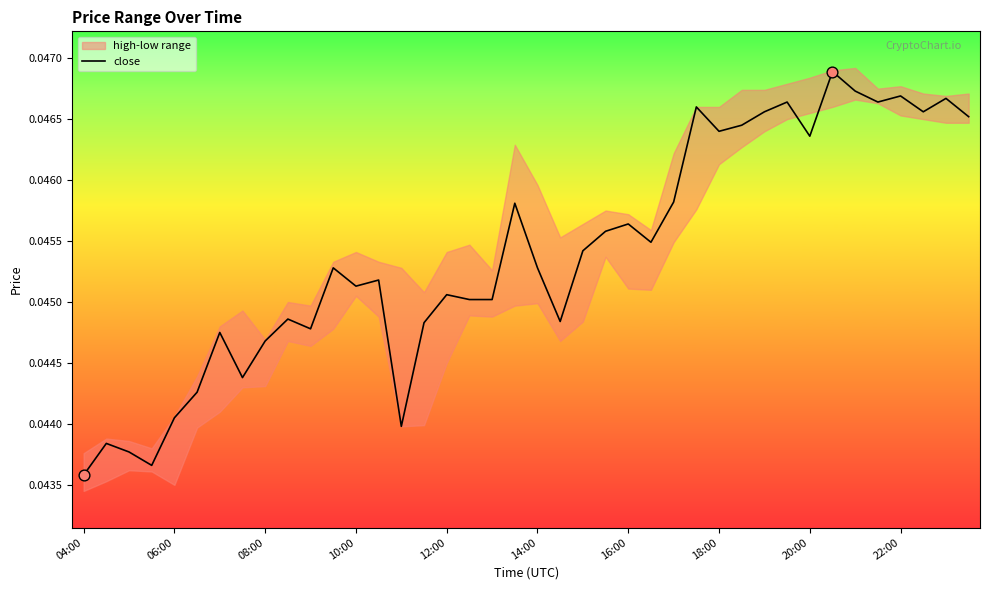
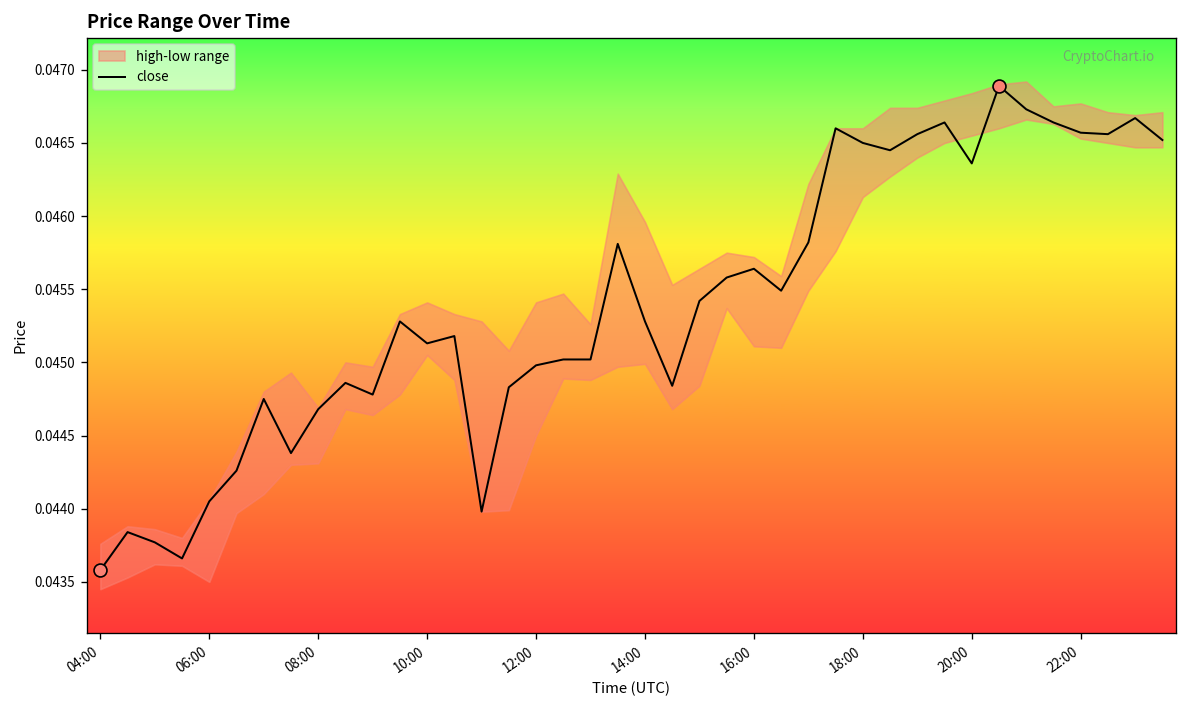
  {
    "close": {
      "10:00": 0.04513,
-     "12:00": 0.04506,
+     "12:00": 0.04498,
      "14:00": 0.04528,
      "16:00": 0.04564,
-     "18:00": 0.0464,
+     "18:00": 0.0465,
      "20:00": 0.04636,
-     "22:00": 0.04669
+     "22:00": 0.04657
    }
  }
